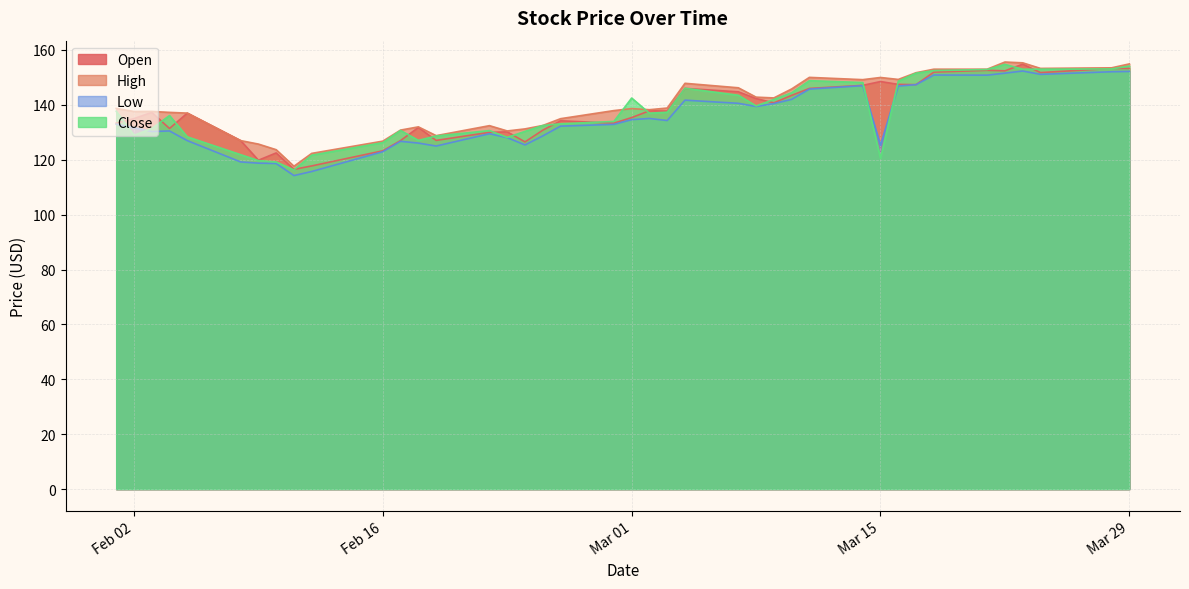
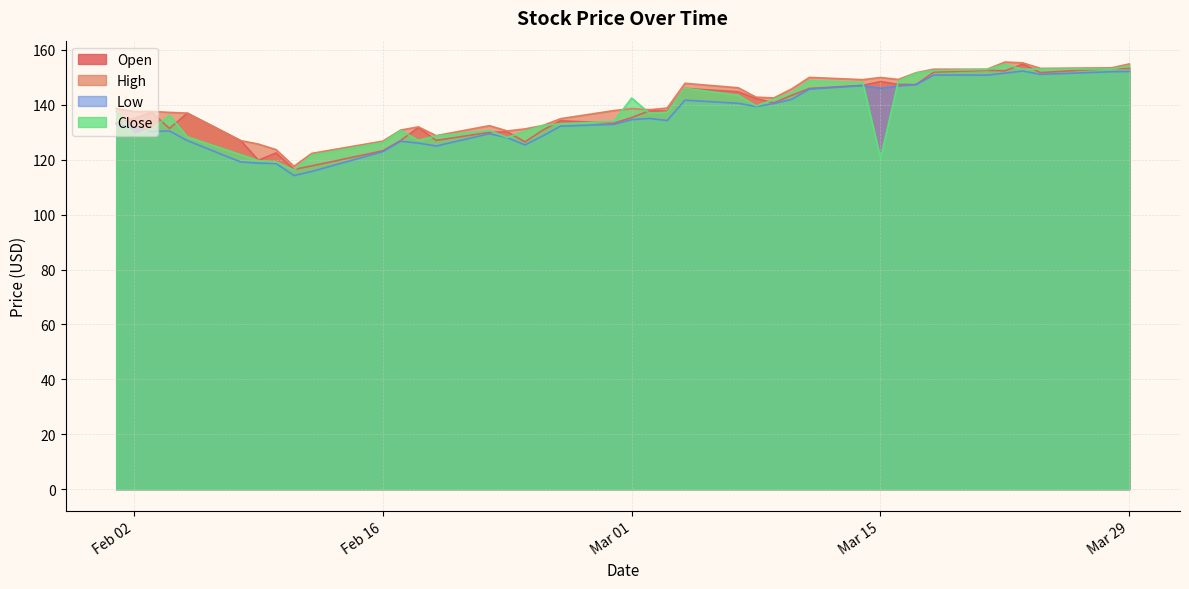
  {
    "Low": {
-     "Mar 15": 125,
+     "Mar 15": 146,
      "Mar 29": 152
    },
    "Close": {
      "Mar 01": 142,
      "Mar 15": 121
    }
  }
